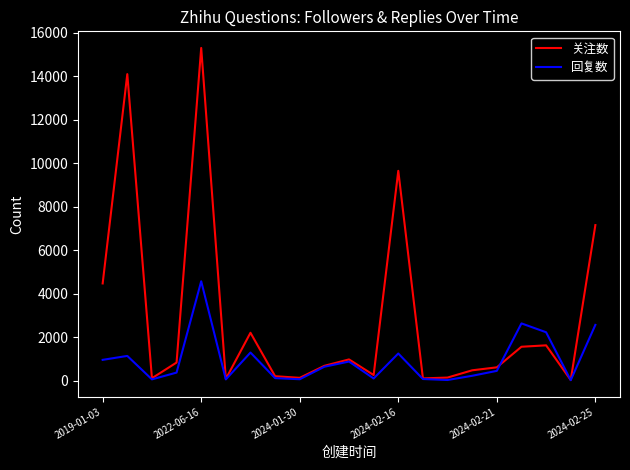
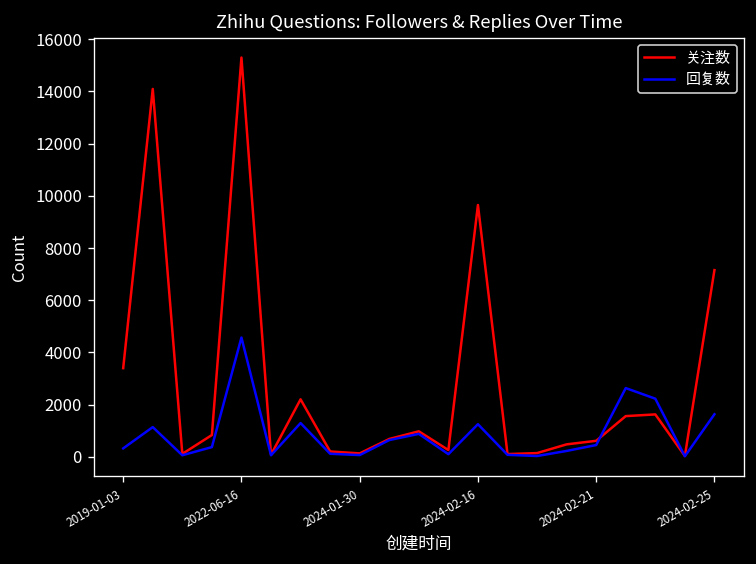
  {
    "关注数": {
-     "2019-01-03": 4500,
+     "2019-01-03": 3400,
      "2022-06-16": 15300,
      "2024-02-16": 9600,
      "2024-02-21": 600,
      "2024-02-25": 7200
    },
    "回复数": {
-     "2019-01-03": 1000,
+     "2019-01-03": 300,
      "2022-06-16": 4600,
      "2024-02-16": 1300,
      "2024-02-21": 500,
-     "2024-02-25": 2600
+     "2024-02-25": 1600
    }
  }
